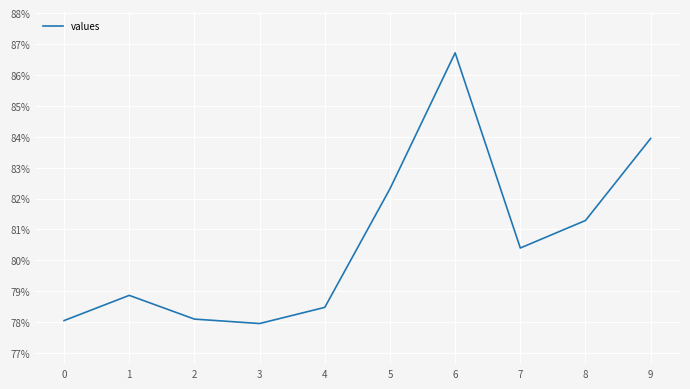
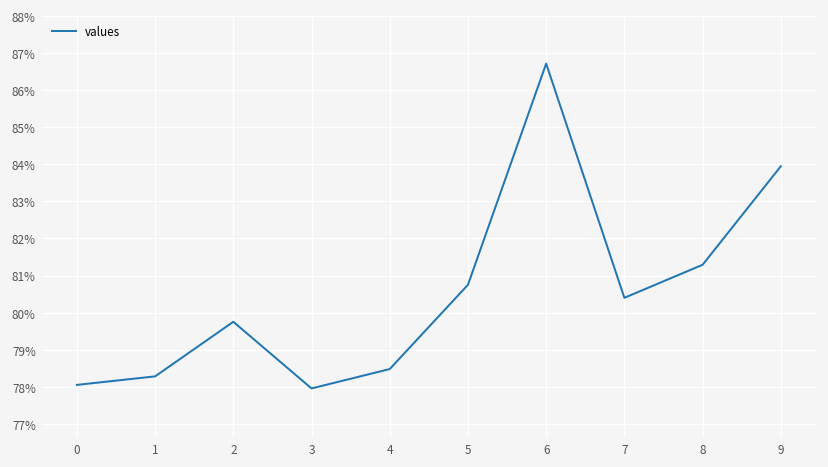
  {
    "0": "78.1%",
-   "1": "78.9%",
-   "2": "78.1%",
+   "1": "78.3%",
+   "2": "79.8%",
    "3": "78.0%",
    "4": "78.5%",
-   "5": "82.3%",
+   "5": "80.8%",
    "6": "86.7%",
    "7": "80.4%",
    "8": "81.3%",
    "9": "83.9%"
  }
